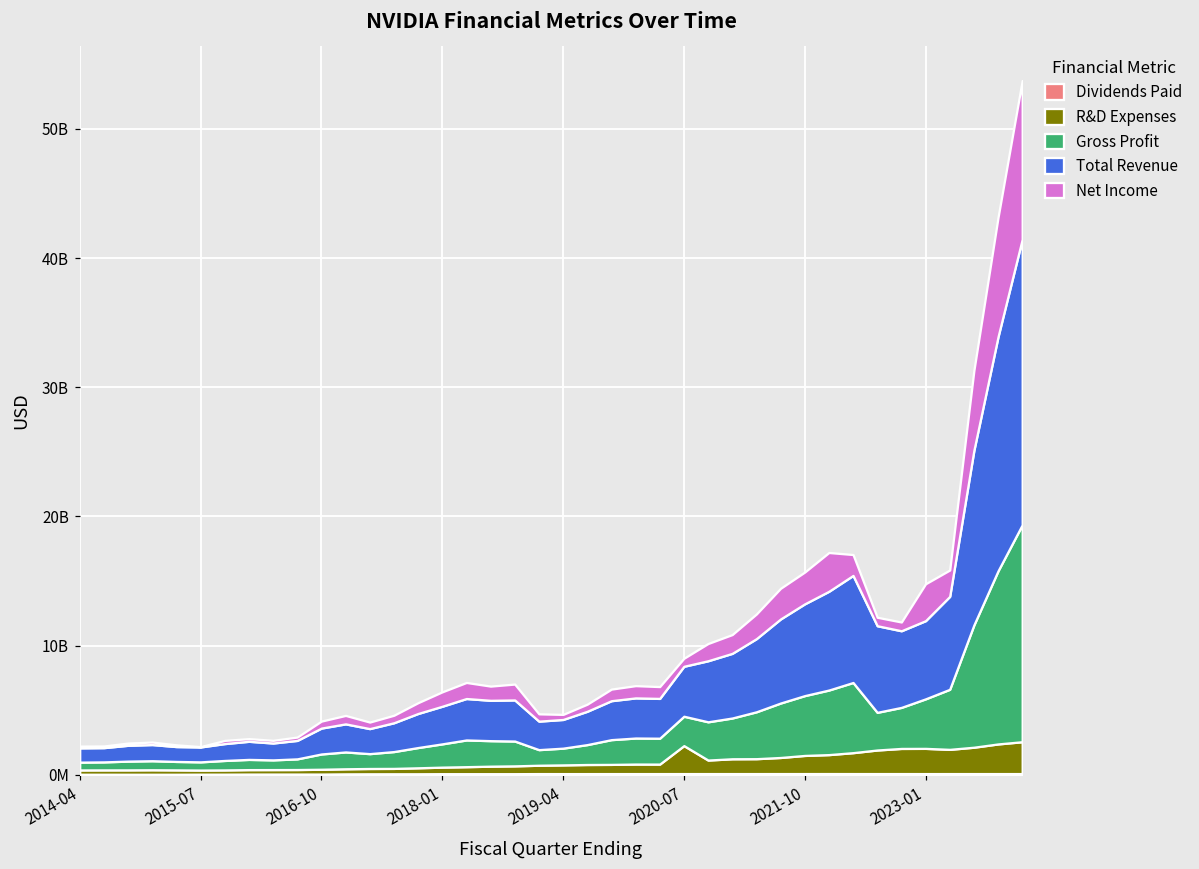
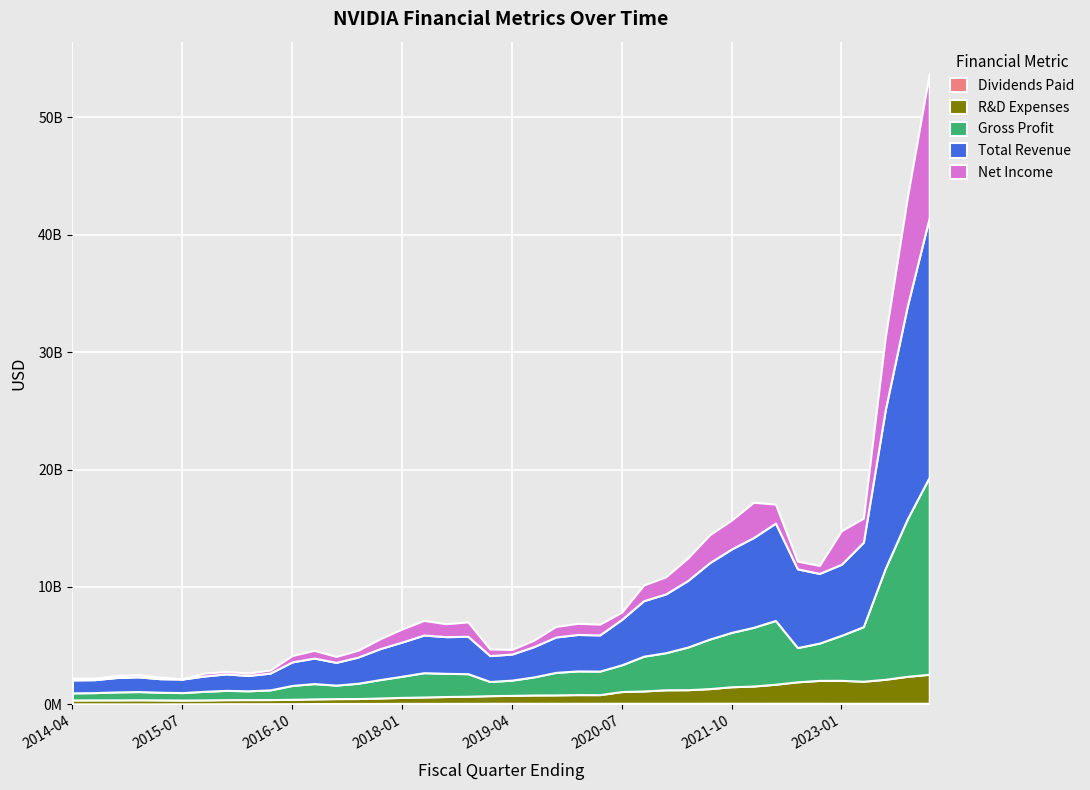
  {
    "R&D Expenses": {
-     "2020-07": 2200000000
+     "2020-07": 1000000000
    },
    "Net Income": {
      "2016-10": 500000000,
      "2018-01": 1100000000,
      "2019-04": 400000000,
      "2020-07": 600000000,
      "2021-10": 2500000000,
      "2023-01": 2900000000
    }
  }
